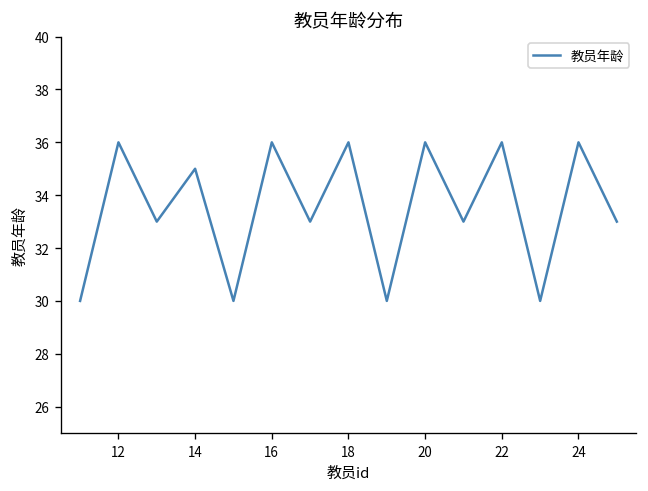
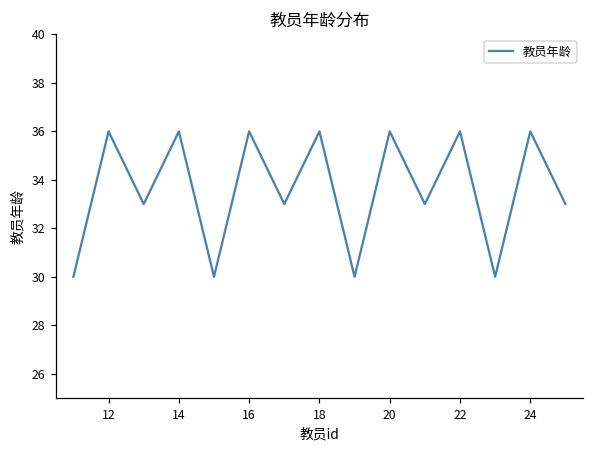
  {
    "12": 36,
-   "14": 35,
+   "14": 36,
    "16": 36,
    "18": 36,
    "20": 36,
    "22": 36,
    "24": 36
  }
